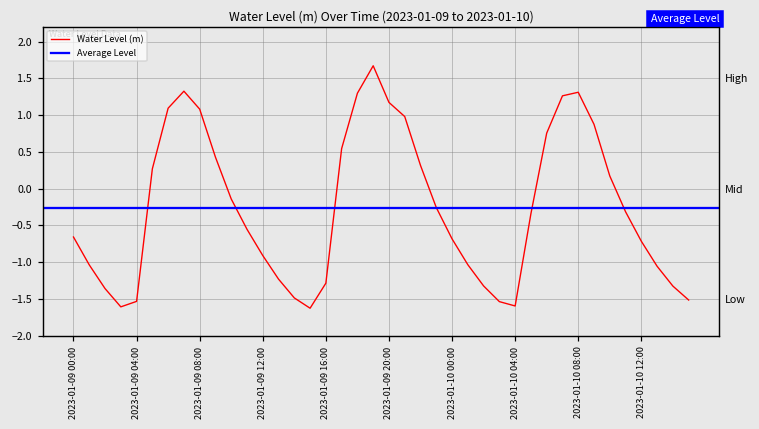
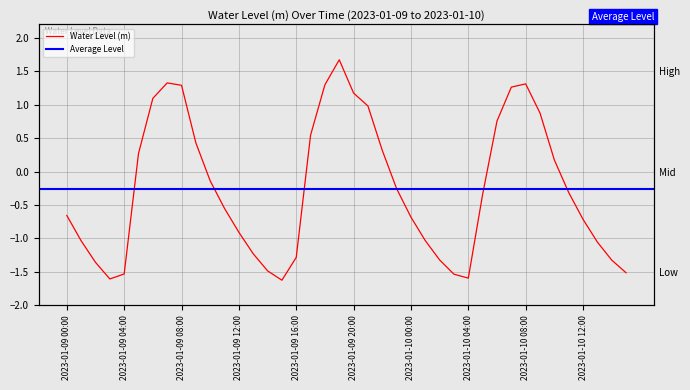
  {
    "2023-01-09 00:00": -0.7,
    "2023-01-09 04:00": -1.5,
-   "2023-01-09 08:00": 1.1,
+   "2023-01-09 08:00": 1.3,
    "2023-01-09 12:00": -0.9,
    "2023-01-09 16:00": -1.3,
    "2023-01-09 20:00": 1.2,
    "2023-01-10 00:00": -0.7,
    "2023-01-10 04:00": -1.6,
    "2023-01-10 08:00": 1.3,
    "2023-01-10 12:00": -0.7
  }
